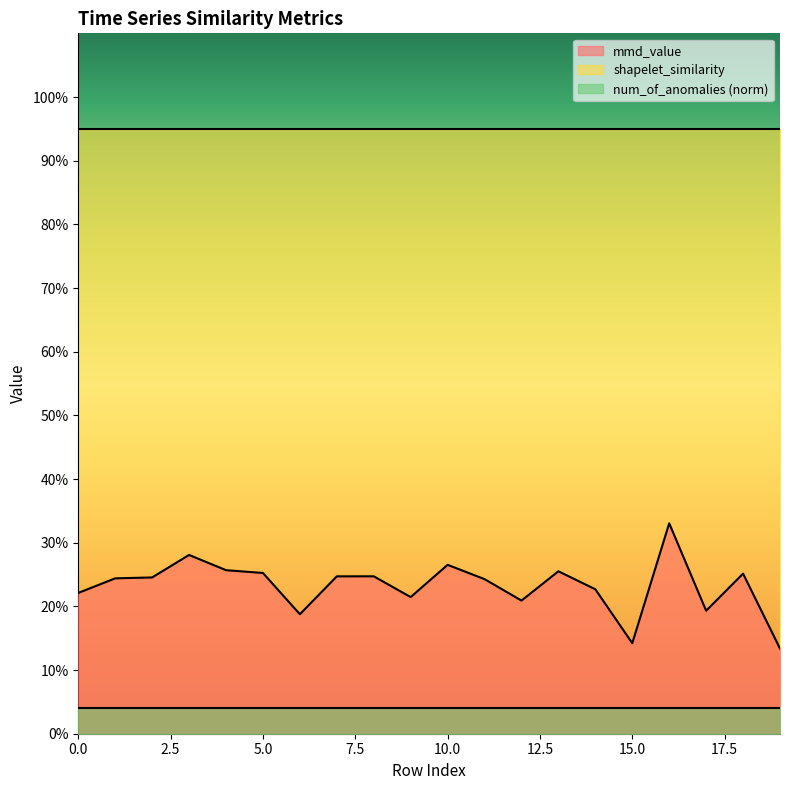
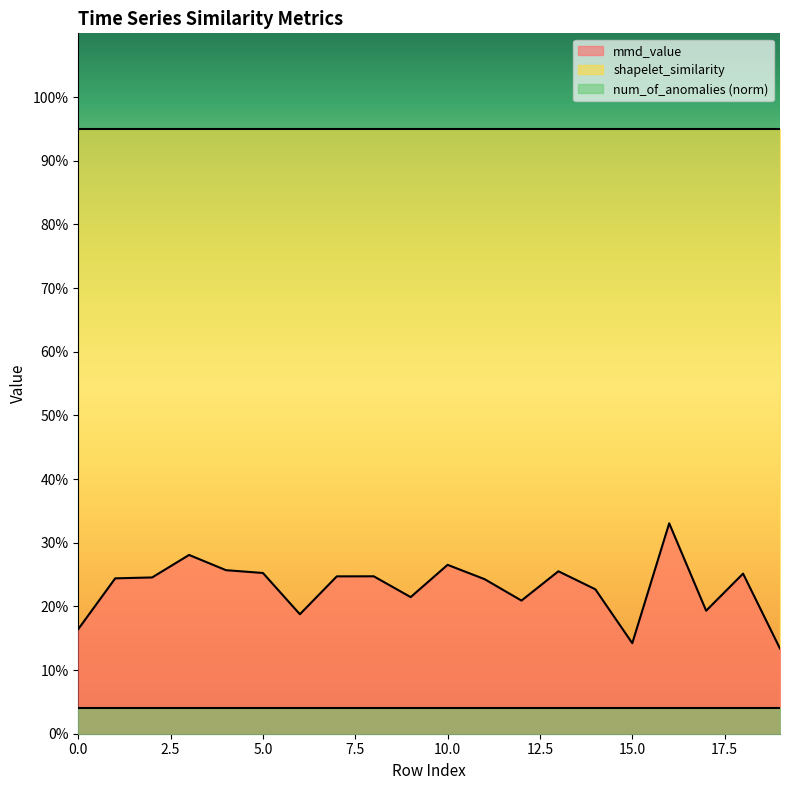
  {
    "mmd_value": {
-     "0.0": "22%",
+     "0.0": "16%",
      "5.0": "25%",
      "10.0": "27%",
      "15.0": "14%"
    },
    "shapelet_similarity": {
      "0.0": "95%",
      "5.0": "95%",
      "10.0": "95%",
      "15.0": "95%"
    },
    "num_of_anomalies (norm)": {
      "0.0": "4%",
      "5.0": "4%",
      "10.0": "4%",
      "15.0": "4%"
    }
  }
